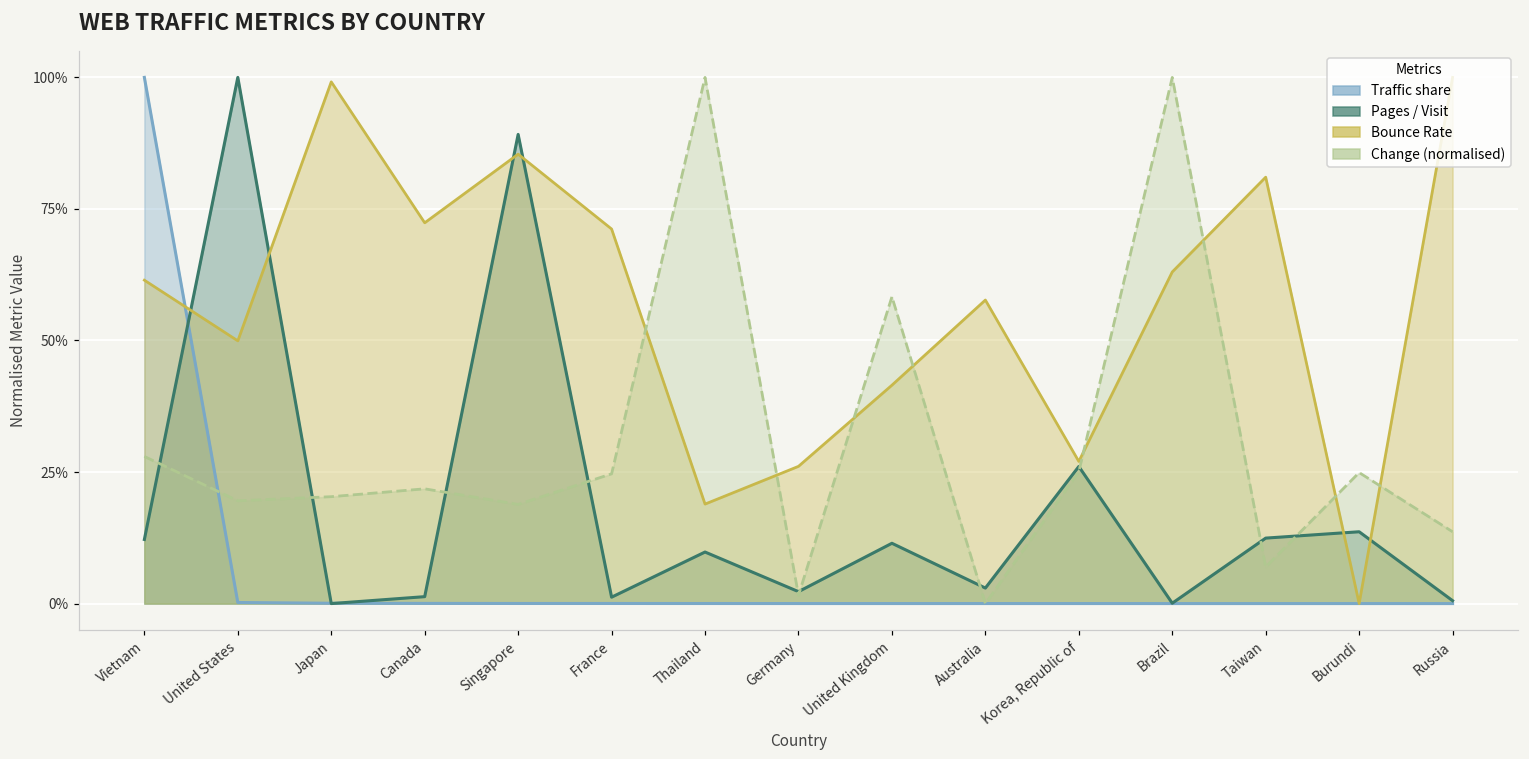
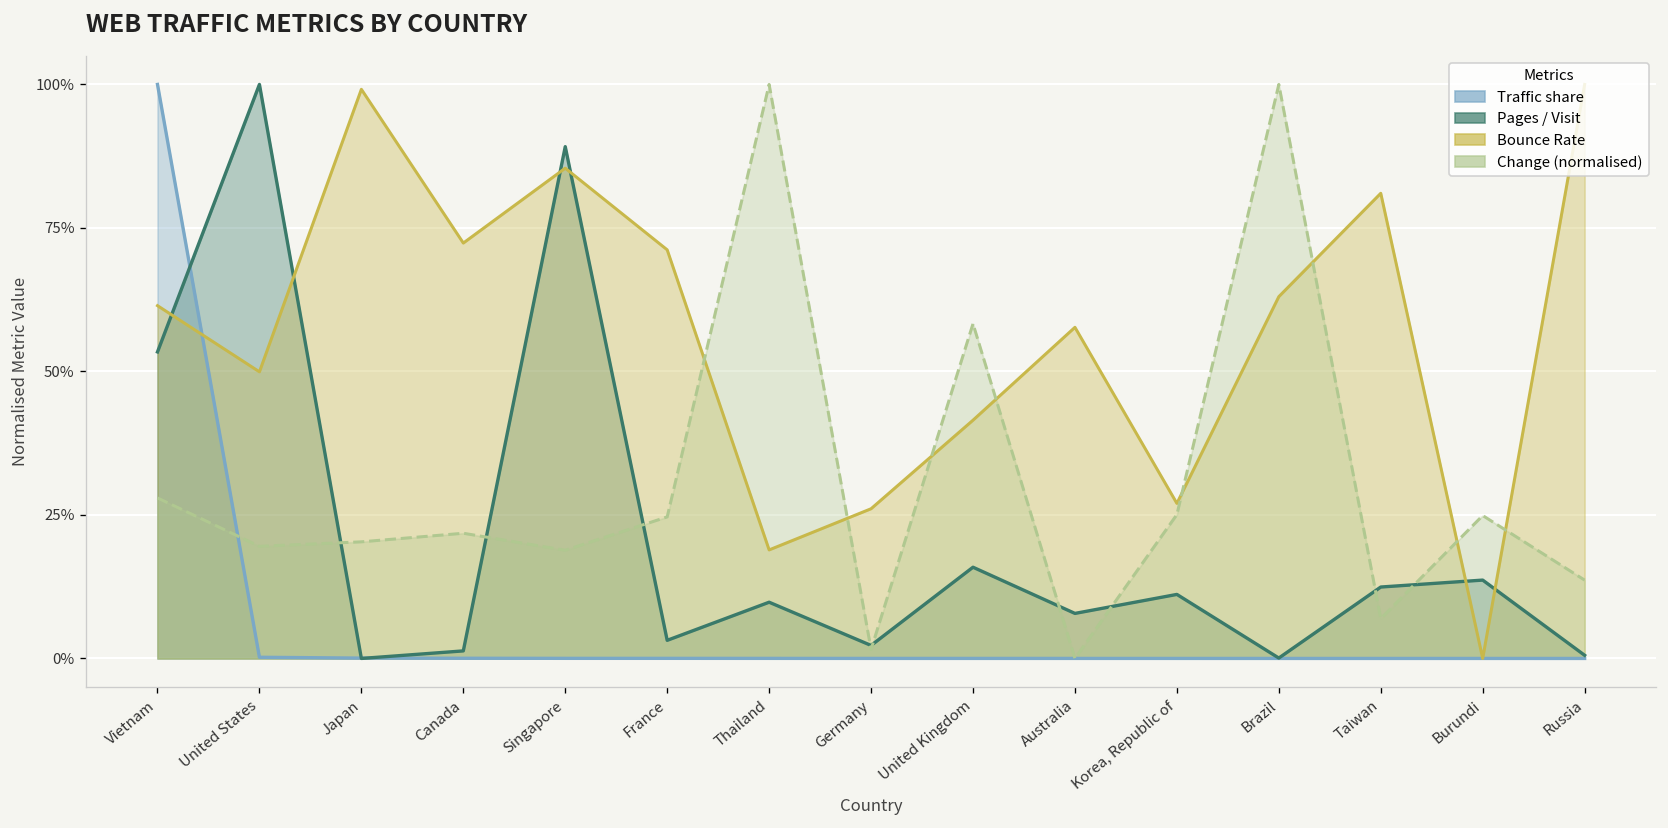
  {
    "Pages / Visit": {
-     "Vietnam": "12%",
+     "Vietnam": "53%",
      "United States": "100%",
      "Canada": "1%",
      "Singapore": "89%",
-     "France": "1%",
+     "France": "3%",
      "Thailand": "10%",
      "Germany": "2%",
-     "United Kingdom": "11%",
-     "Australia": "3%",
-     "Korea, Republic of": "26%",
+     "United Kingdom": "16%",
+     "Australia": "8%",
+     "Korea, Republic of": "11%",
      "Taiwan": "12%",
      "Burundi": "14%",
      "Russia": "1%"
    }
  }
